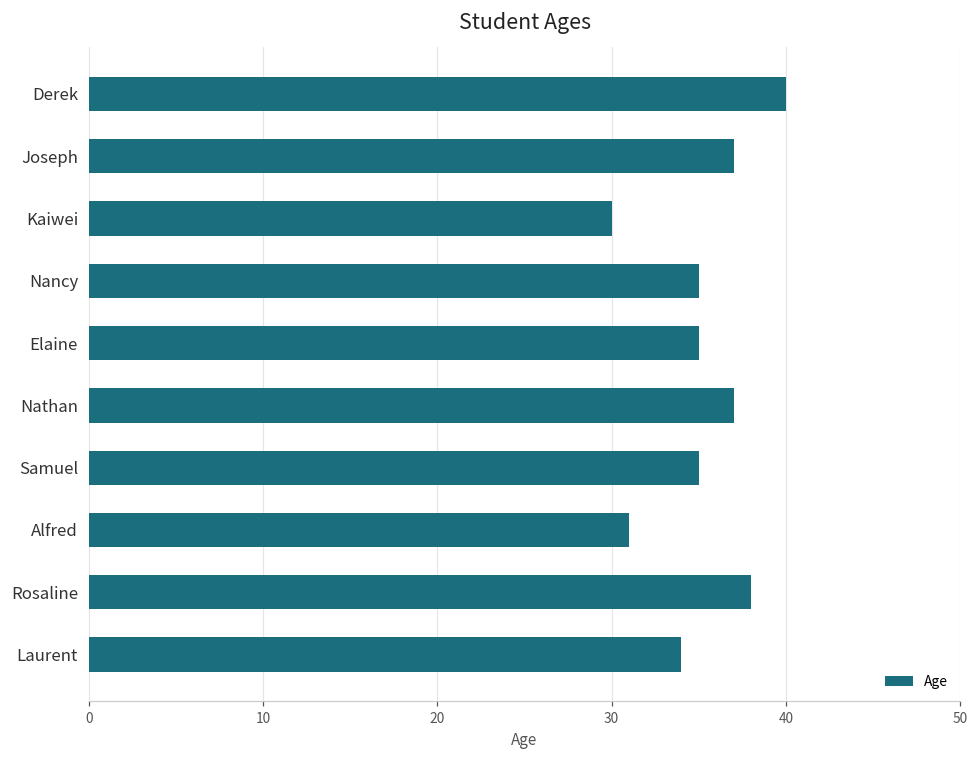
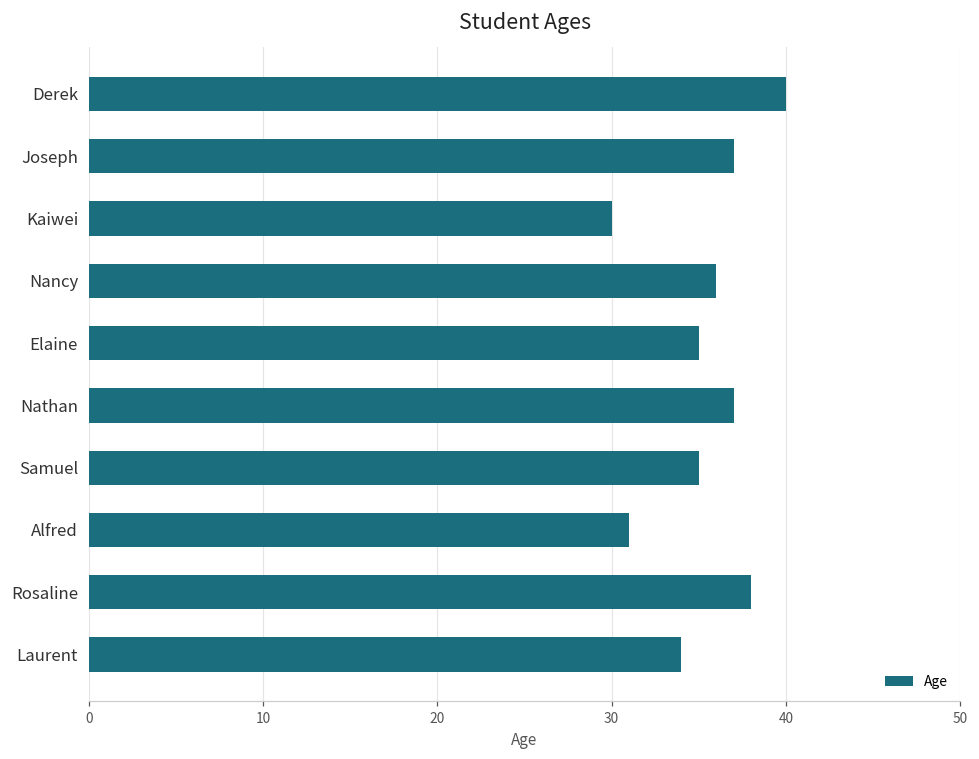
  {
    "Derek": 40,
    "Joseph": 37,
    "Kaiwei": 30,
-   "Nancy": 35,
+   "Nancy": 36,
    "Elaine": 35,
    "Nathan": 37,
    "Samuel": 35,
    "Alfred": 31,
    "Rosaline": 38,
    "Laurent": 34
  }
